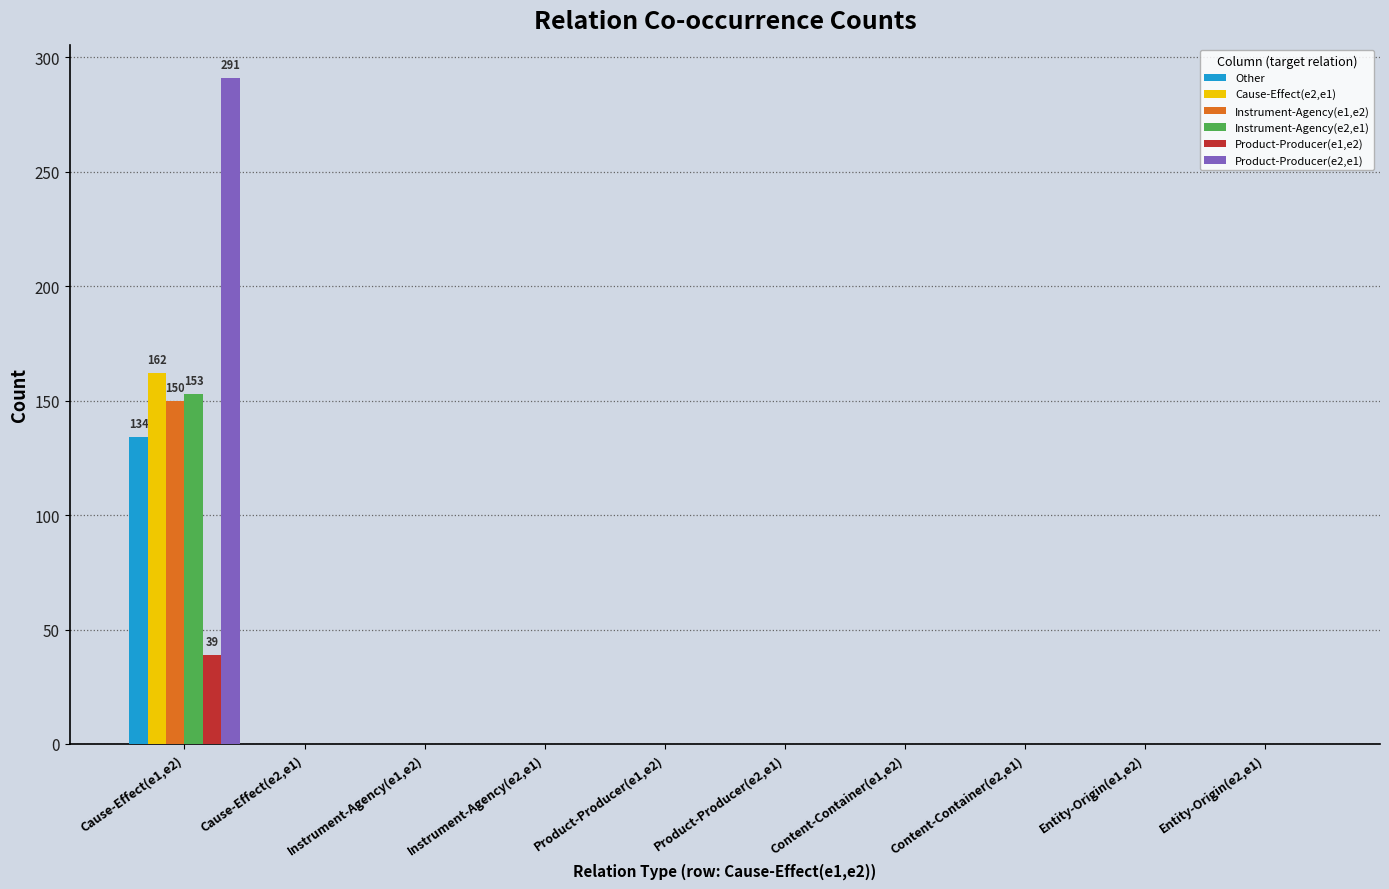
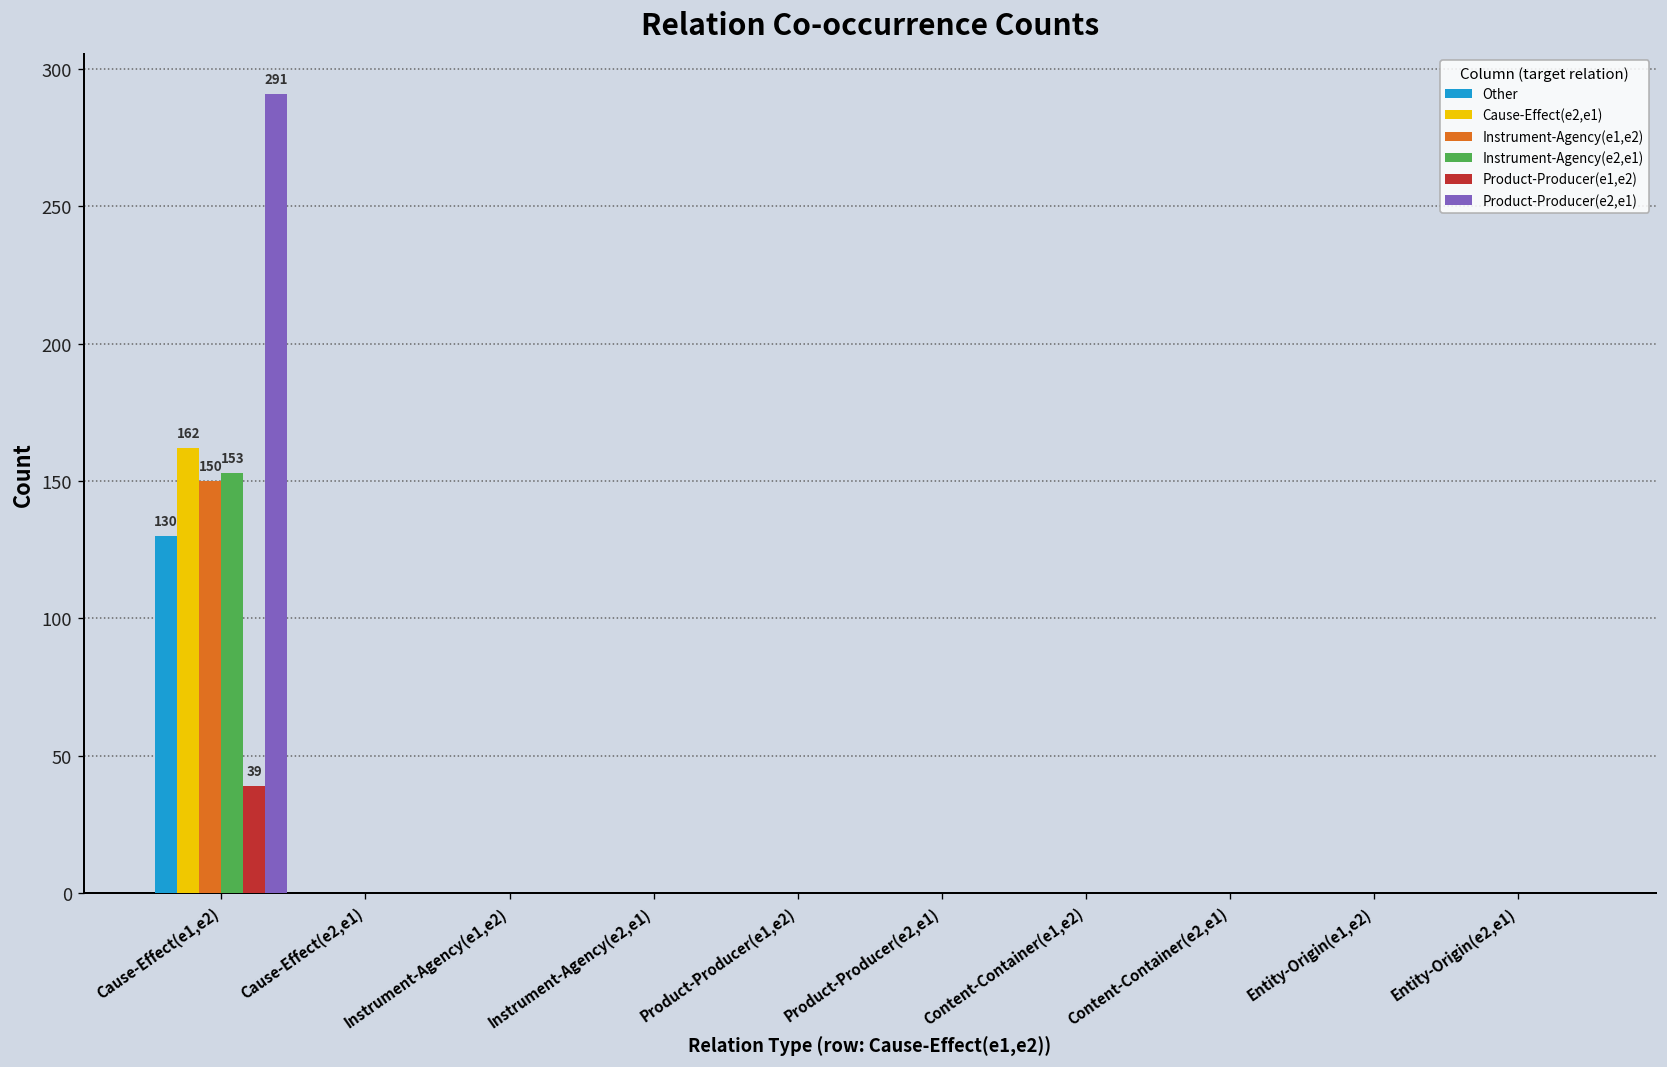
  {
    "Other": {
-     "Cause-Effect(e1,e2)": 134
+     "Cause-Effect(e1,e2)": 130
    },
    "Cause-Effect(e2,e1)": {
      "Cause-Effect(e1,e2)": 162
    },
    "Instrument-Agency(e1,e2)": {
      "Cause-Effect(e1,e2)": 150
    },
    "Instrument-Agency(e2,e1)": {
      "Cause-Effect(e1,e2)": 153
    },
    "Product-Producer(e1,e2)": {
      "Cause-Effect(e1,e2)": 39
    },
    "Product-Producer(e2,e1)": {
      "Cause-Effect(e1,e2)": 291
    }
  }
